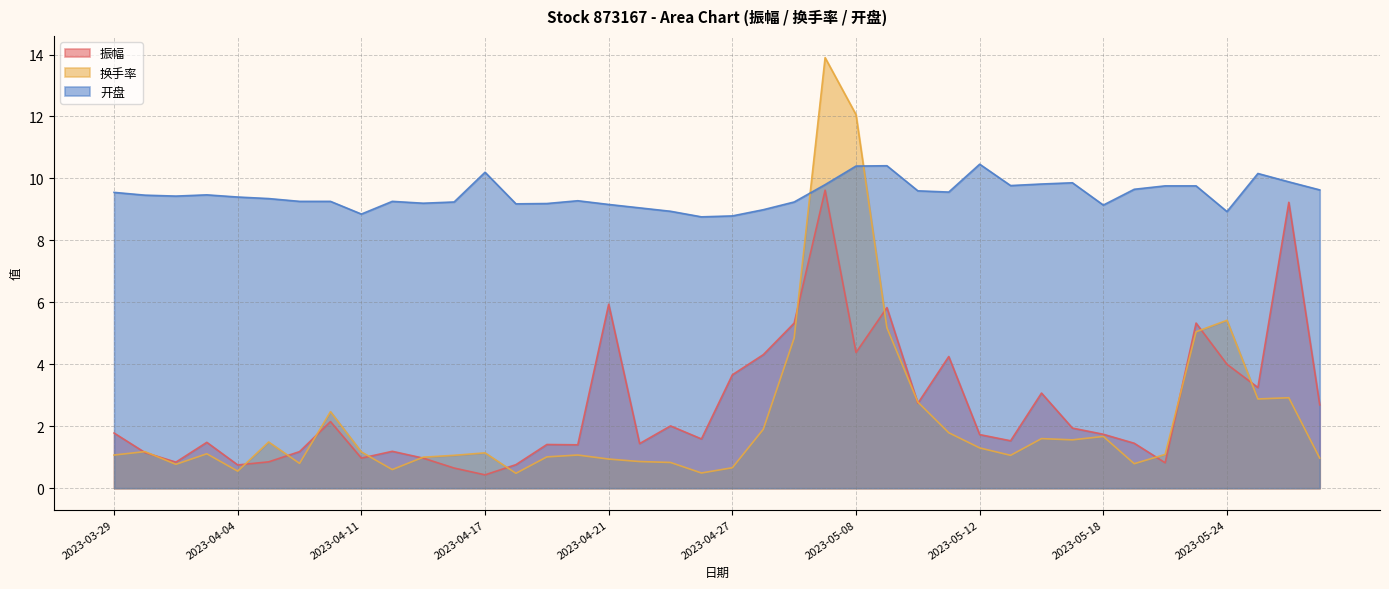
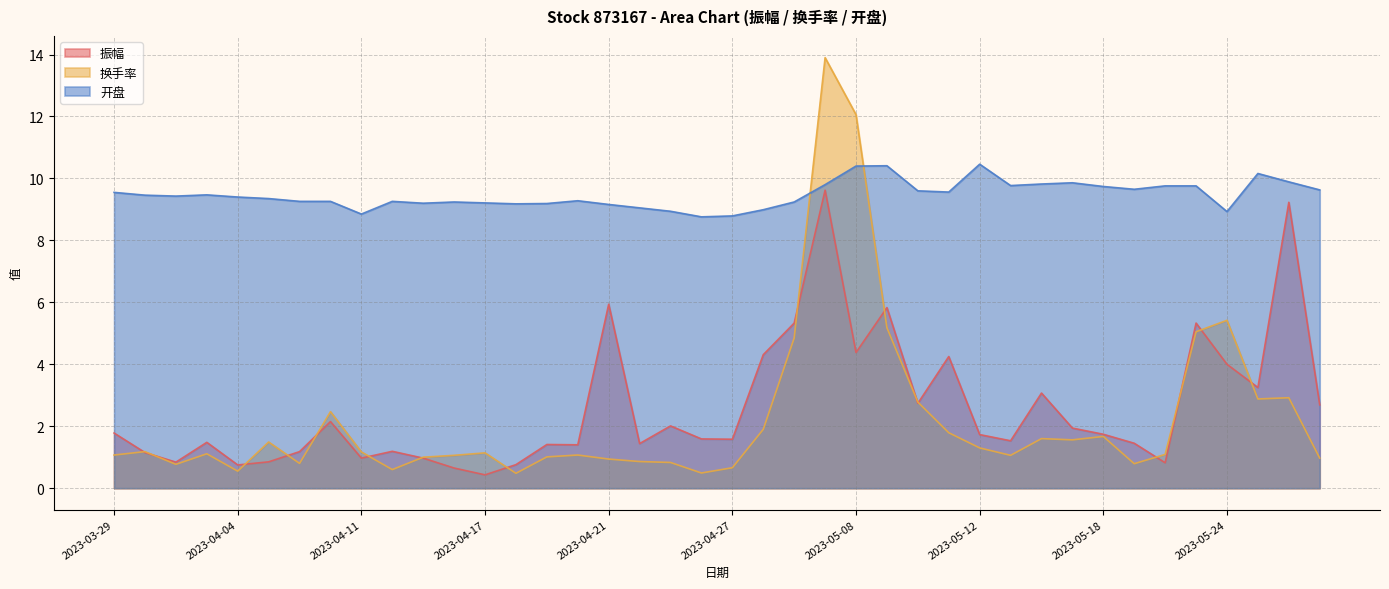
  {
    "振幅": {
      "2023-03-29": 1.8,
      "2023-04-04": 0.8,
      "2023-04-11": 1.0,
      "2023-04-17": 0.4,
      "2023-04-21": 5.9,
-     "2023-04-27": 3.7,
+     "2023-04-27": 1.6,
      "2023-05-08": 4.4,
      "2023-05-12": 1.7,
      "2023-05-24": 4.0
    },
    "换手率": {
      "2023-03-29": 1.1,
      "2023-04-04": 0.6,
      "2023-04-11": 1.2,
      "2023-04-17": 1.1,
      "2023-04-21": 0.9,
      "2023-04-27": 0.7,
      "2023-05-08": 12.1,
      "2023-05-12": 1.3,
      "2023-05-24": 5.4
    },
    "开盘": {
      "2023-03-29": 9.6,
      "2023-04-04": 9.4,
      "2023-04-11": 8.9,
-     "2023-04-17": 10.2,
+     "2023-04-17": 9.2,
      "2023-04-21": 9.2,
      "2023-04-27": 8.8,
      "2023-05-08": 10.4,
      "2023-05-12": 10.5,
-     "2023-05-18": 9.1,
+     "2023-05-18": 9.7,
      "2023-05-24": 8.9
    }
  }
